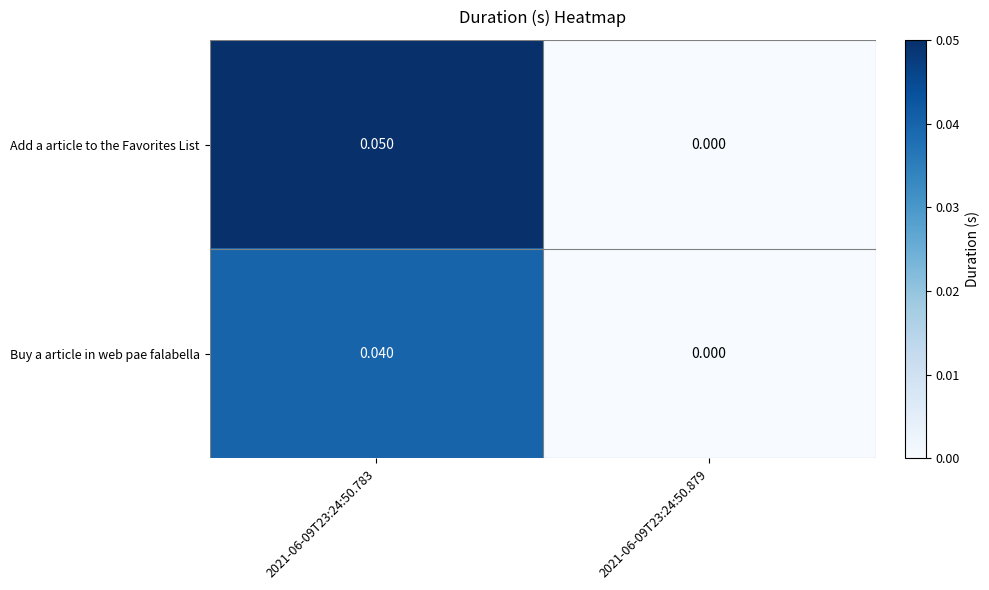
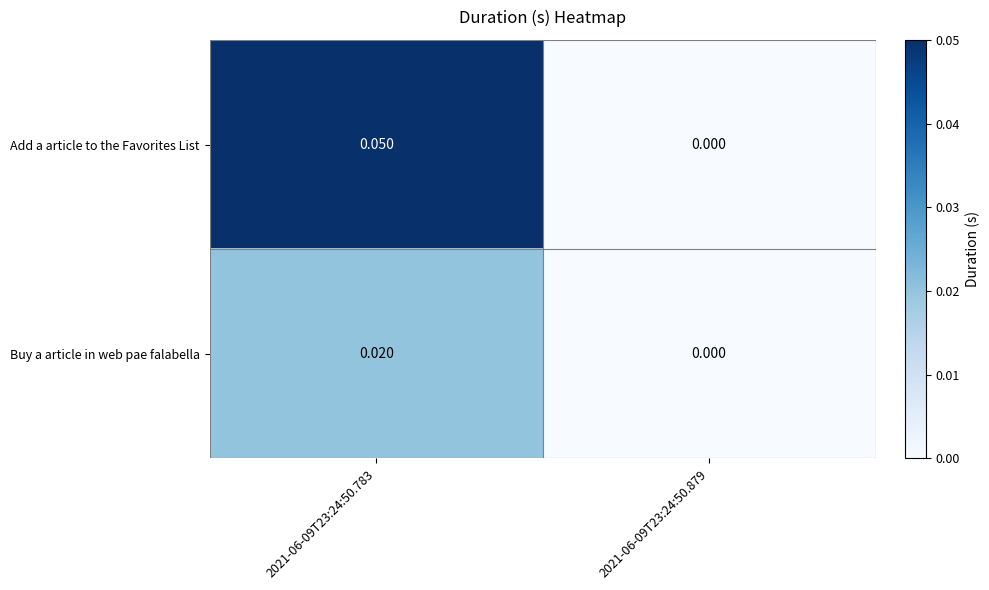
  {
    "Add a article to the Favorites List": {
      "2021-06-09T23:24:50.783": 0.050,
      "2021-06-09T23:24:50.879": 0.000
    },
    "Buy a article in web pae falabella": {
-     "2021-06-09T23:24:50.783": 0.040,
+     "2021-06-09T23:24:50.783": 0.020,
      "2021-06-09T23:24:50.879": 0.000
    }
  }
